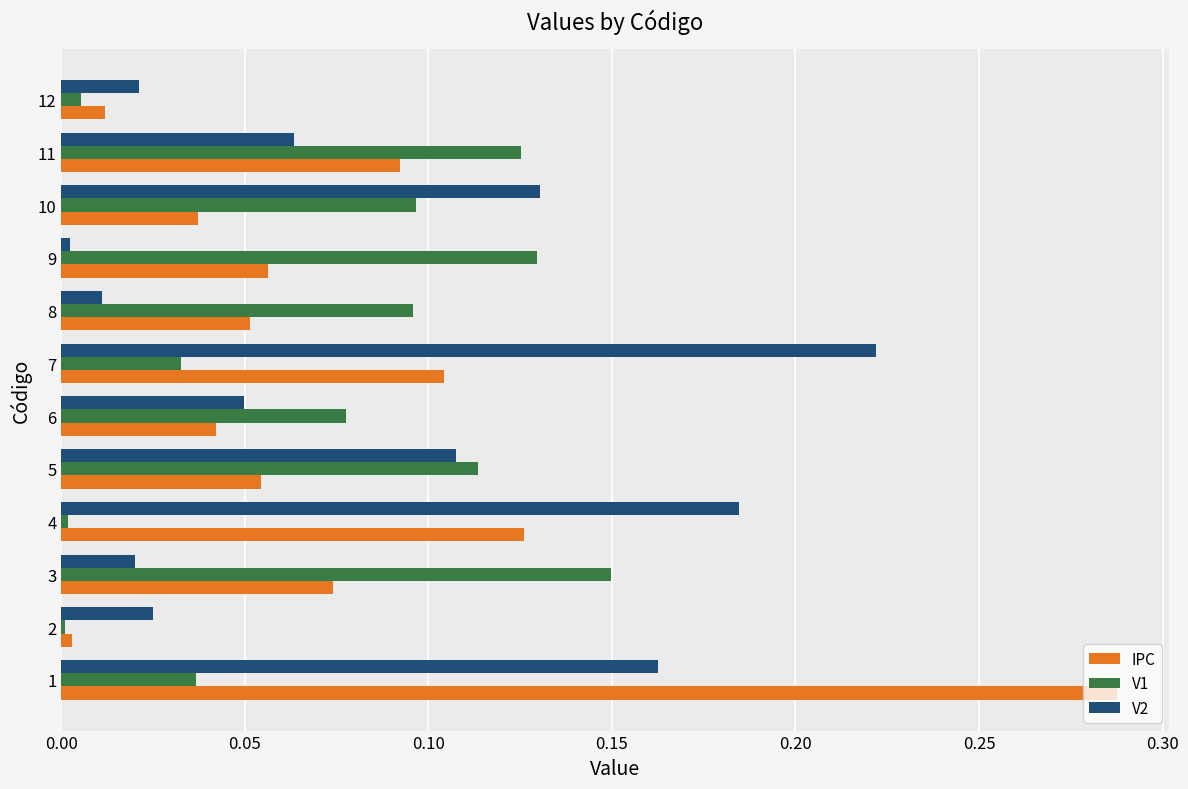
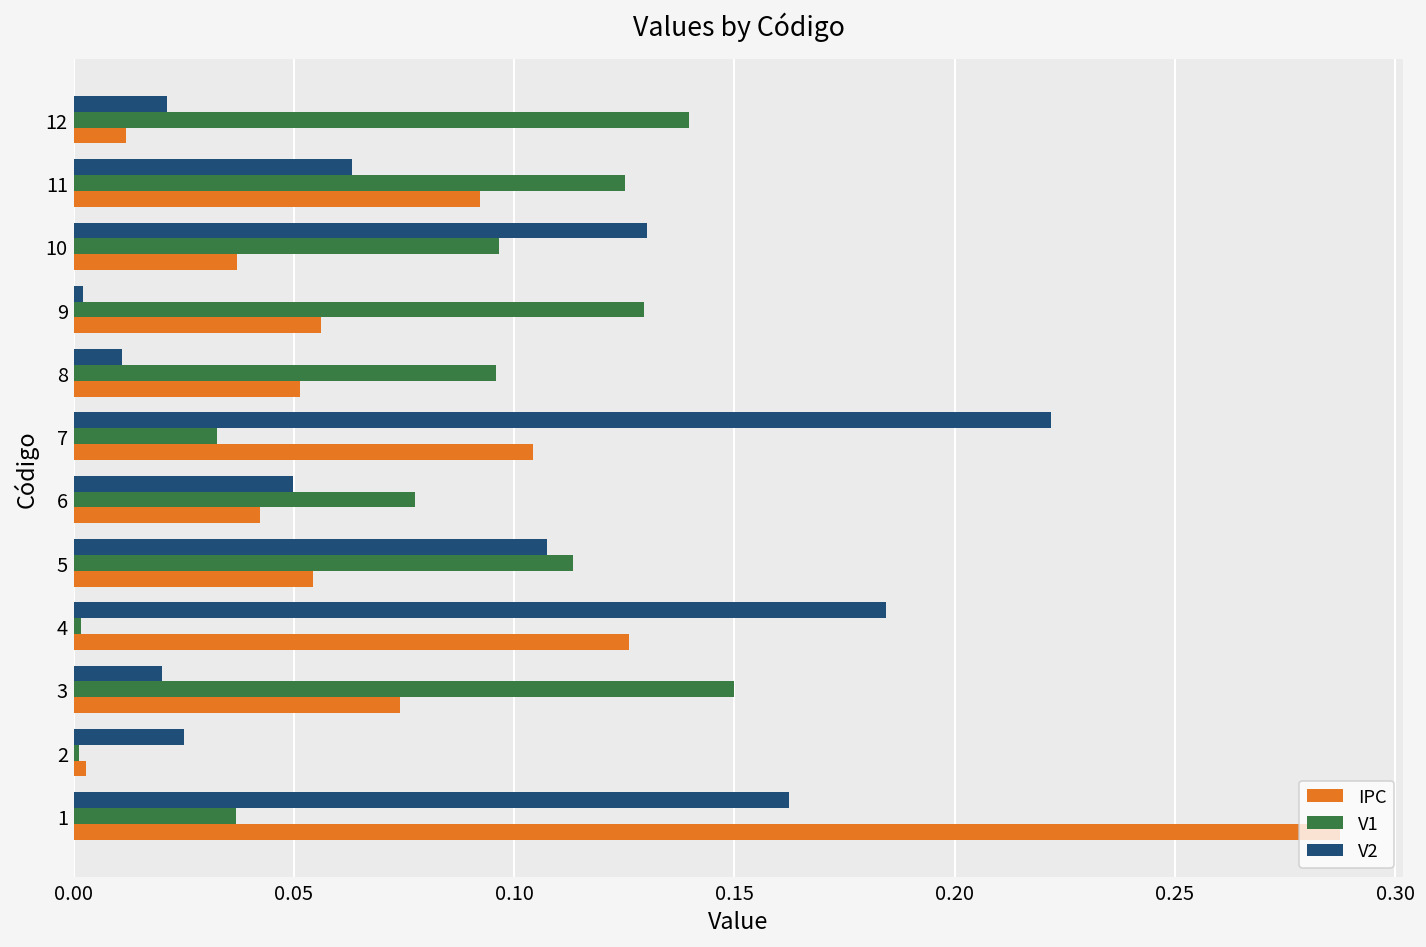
  {
    "IPC": {
      "12": 0.012,
      "11": 0.092,
      "10": 0.037,
      "9": 0.056,
      "8": 0.051,
      "7": 0.104,
      "6": 0.042,
      "5": 0.054,
      "4": 0.126,
      "3": 0.074,
      "2": 0.003
    },
    "V1": {
-     "12": 0.005,
+     "12": 0.140,
      "11": 0.125,
      "10": 0.097,
      "9": 0.129,
      "8": 0.096,
      "7": 0.033,
      "6": 0.078,
      "5": 0.113,
      "4": 0.002,
      "3": 0.150,
      "2": 0.001,
      "1": 0.037
    },
    "V2": {
      "12": 0.021,
      "11": 0.063,
      "10": 0.130,
      "9": 0.002,
      "8": 0.011,
      "7": 0.222,
      "6": 0.050,
      "5": 0.108,
      "4": 0.185,
      "3": 0.020,
      "2": 0.025,
      "1": 0.162
    }
  }
